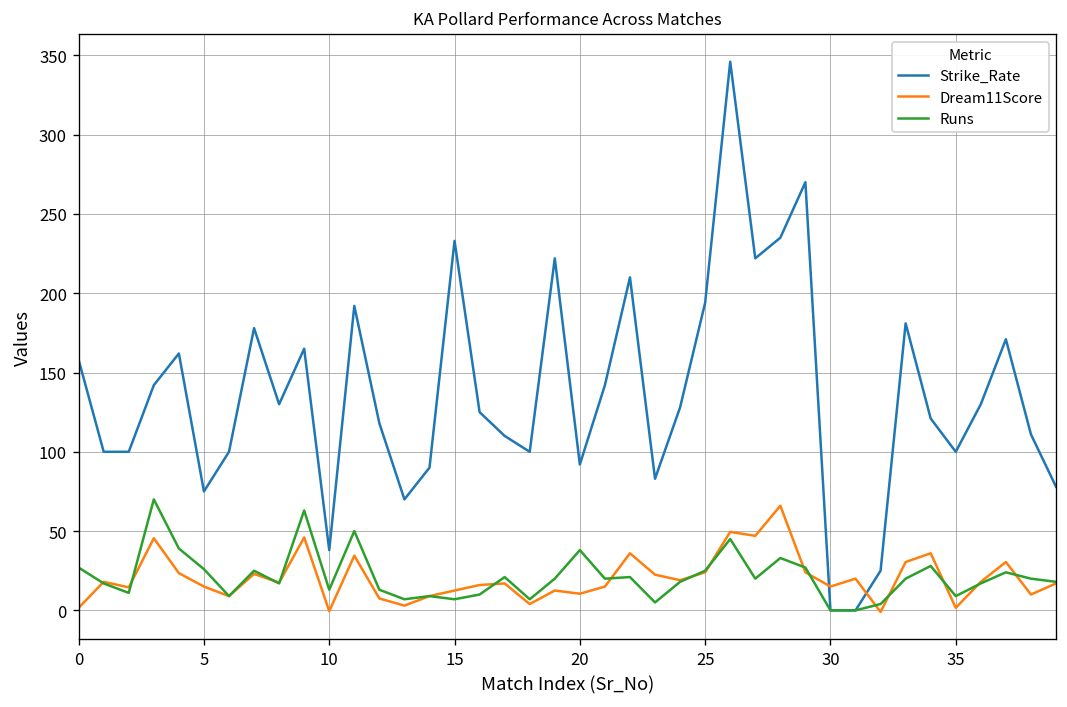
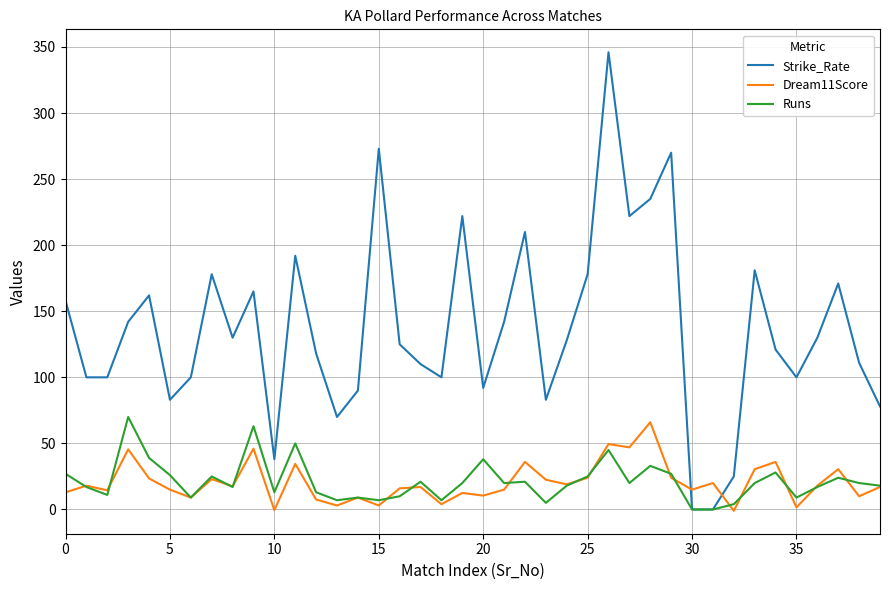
  {
    "Strike_Rate": {
      "0": 158,
-     "5": 75,
+     "5": 83,
      "10": 38,
-     "15": 233,
+     "15": 273,
      "20": 92,
-     "25": 194,
+     "25": 178,
      "35": 100
    },
    "Dream11Score": {
-     "0": 2,
+     "0": 13,
      "5": 15,
      "10": -1,
-     "15": 13,
+     "15": 3,
      "20": 11,
      "30": 15,
      "35": 2
    },
    "Runs": {
      "0": 27,
      "5": 26,
      "10": 13,
      "15": 7,
      "20": 38,
      "35": 9
    }
  }
